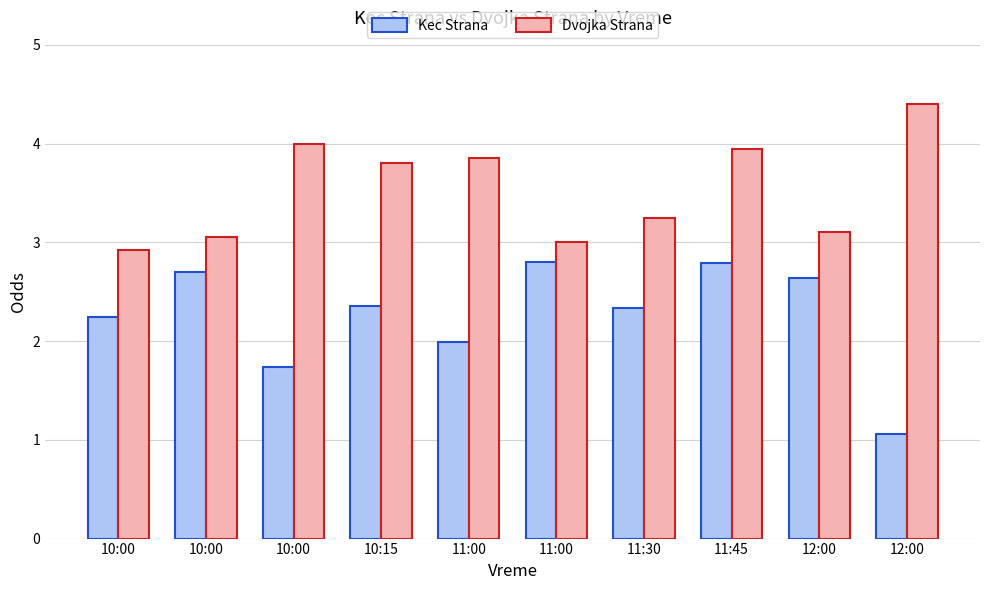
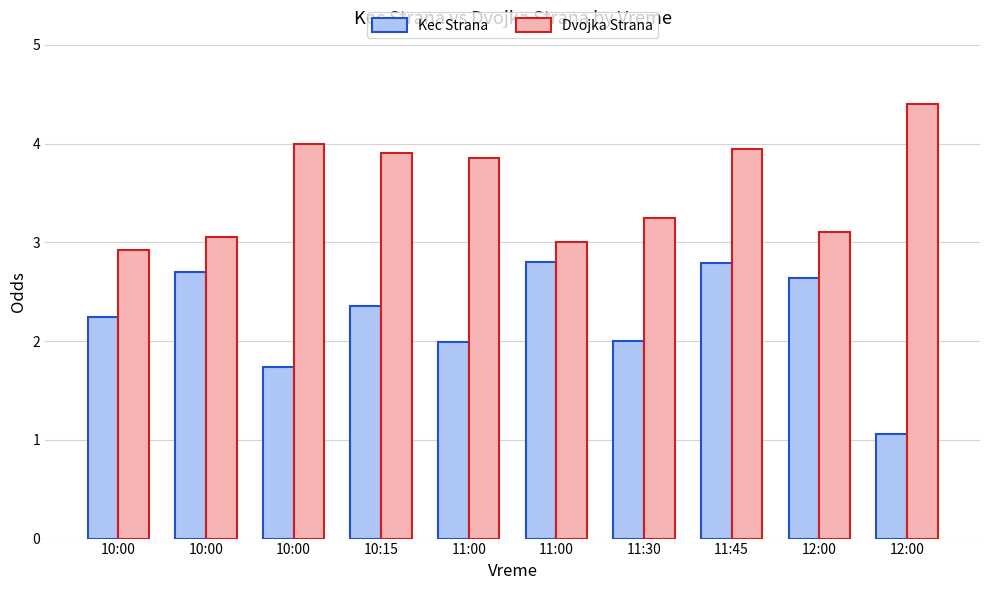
  {
    "Kec Strana": {
      "10:15": 2.4,
-     "11:30": 2.3,
+     "11:30": 2.0,
      "11:45": 2.8
    },
    "Dvojka Strana": {
-     "10:15": 3.8,
+     "10:15": 3.9,
      "11:30": 3.3,
      "11:45": 4.0
    }
  }
